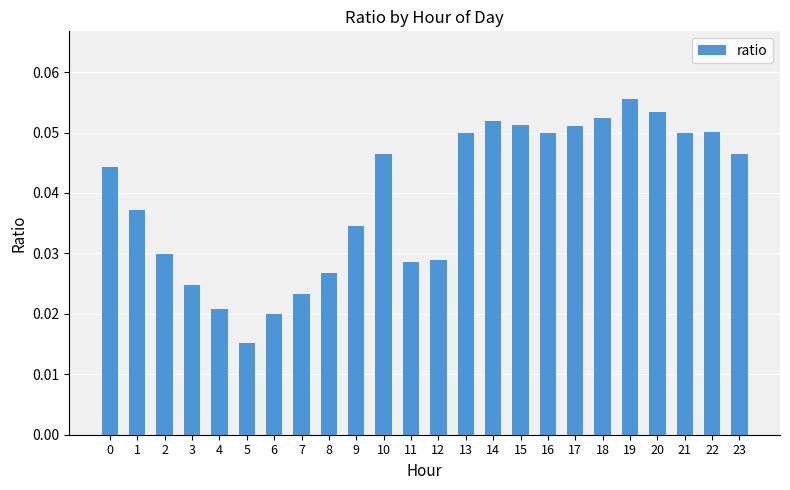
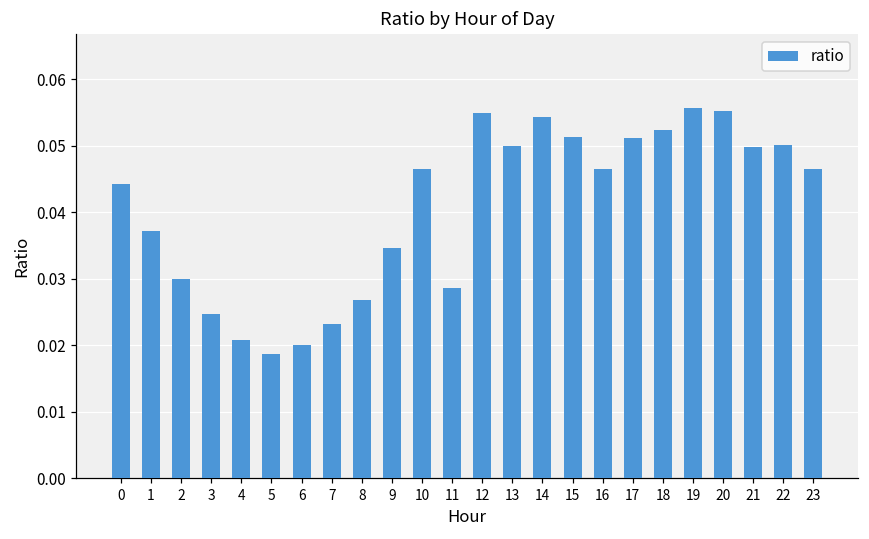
  {
    "0": 0.044,
    "1": 0.037,
    "2": 0.030,
    "3": 0.025,
    "4": 0.021,
-   "5": 0.015,
+   "5": 0.019,
    "6": 0.020,
    "7": 0.023,
    "8": 0.027,
    "9": 0.035,
    "10": 0.047,
    "11": 0.029,
-   "12": 0.029,
+   "12": 0.055,
    "13": 0.050,
-   "14": 0.052,
+   "14": 0.054,
    "15": 0.051,
-   "16": 0.050,
+   "16": 0.047,
    "17": 0.051,
    "18": 0.052,
    "19": 0.056,
-   "20": 0.053,
+   "20": 0.055,
    "21": 0.050,
    "22": 0.050,
    "23": 0.047
  }
